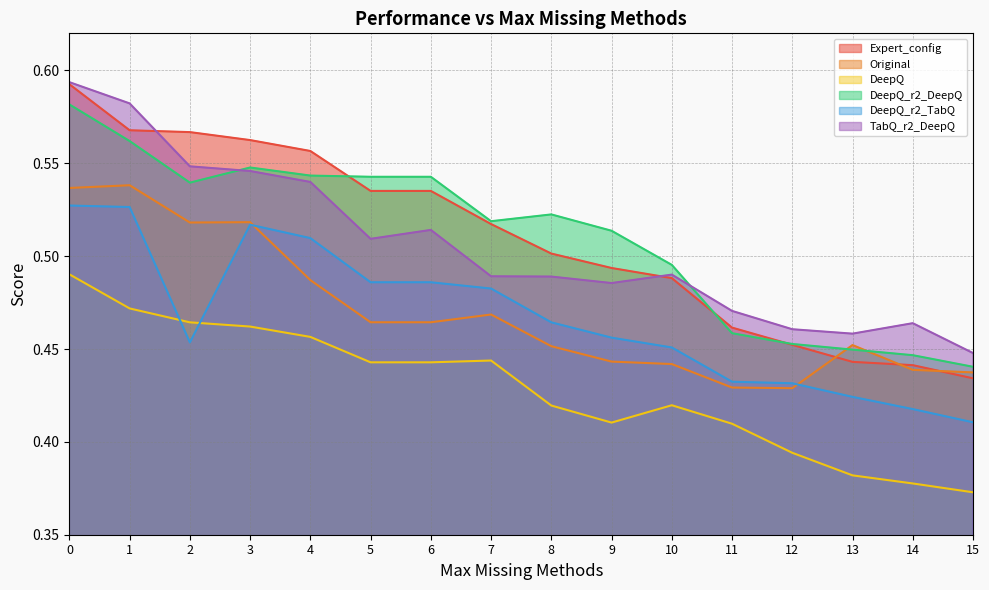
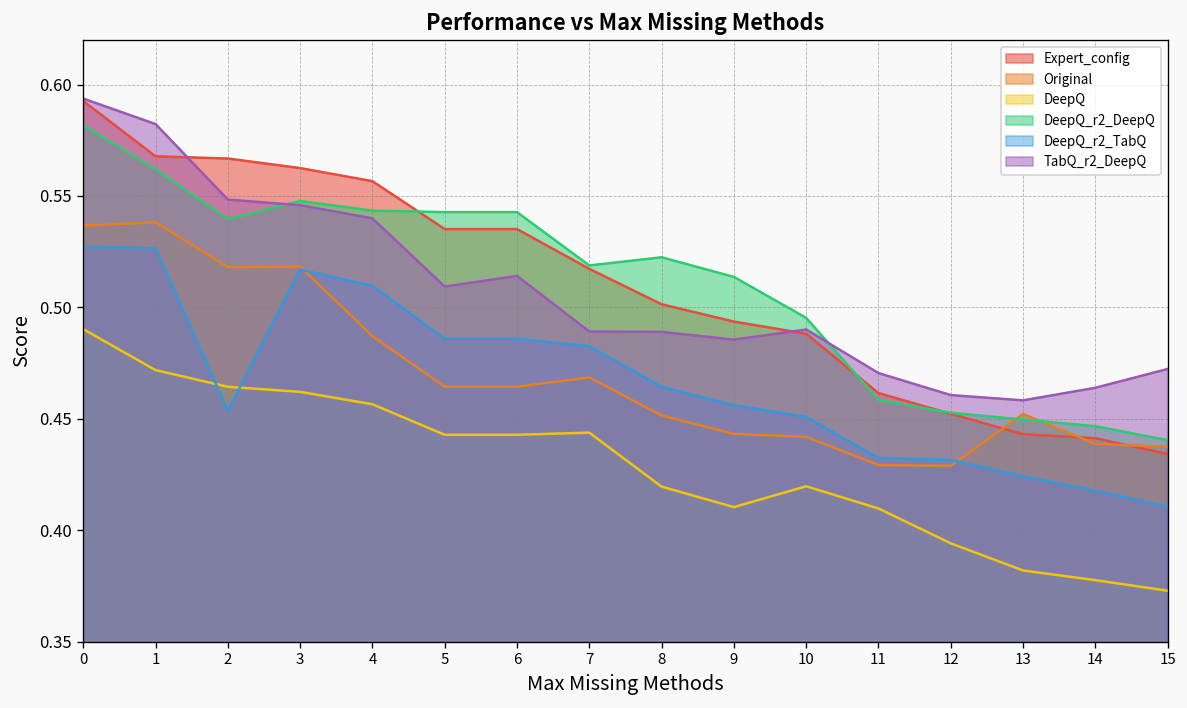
  {
    "DeepQ_r2_DeepQ": {
      "0": 0.582,
      "1": 0.562,
      "2": 0.540,
      "3": 0.548,
      "4": 0.543,
      "5": 0.543,
      "6": 0.543,
      "7": 0.519,
      "8": 0.522,
      "9": 0.514,
      "10": 0.495,
      "11": 0.459,
      "13": 0.450,
      "14": 0.447,
      "15": 0.440
    },
    "DeepQ_r2_TabQ": {
      "0": 0.527,
      "1": 0.526,
      "2": 0.454,
      "4": 0.510,
      "5": 0.486,
      "6": 0.486,
      "7": 0.483,
      "8": 0.464,
      "9": 0.456,
      "10": 0.451,
      "11": 0.432,
      "12": 0.432,
      "13": 0.424,
      "14": 0.418,
      "15": 0.411
    },
    "TabQ_r2_DeepQ": {
      "1": 0.582,
      "2": 0.548,
      "3": 0.546,
      "4": 0.540,
      "5": 0.509,
      "6": 0.514,
      "7": 0.489,
      "8": 0.489,
      "9": 0.486,
      "10": 0.490,
      "11": 0.471,
      "12": 0.461,
      "13": 0.458,
      "14": 0.464,
-     "15": 0.448
+     "15": 0.472
    }
  }
